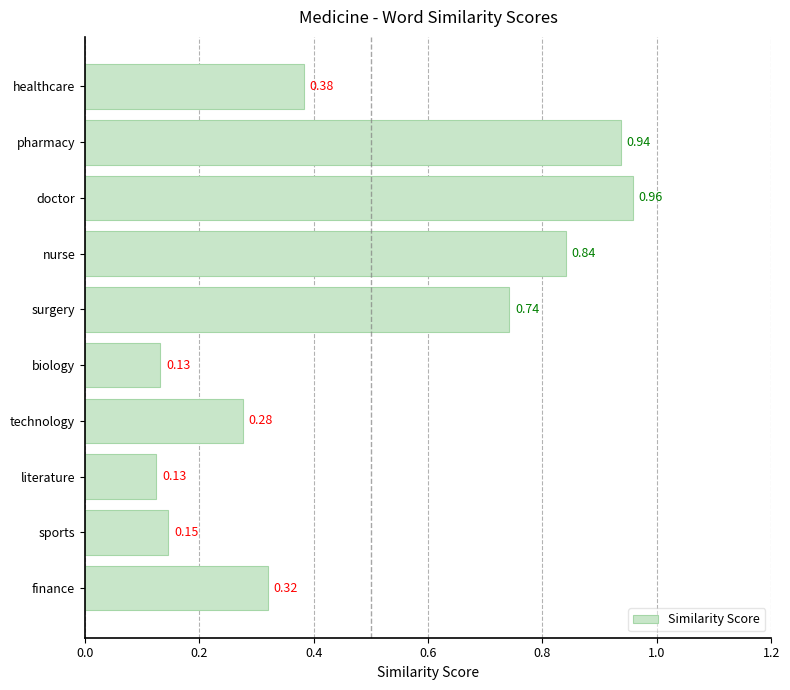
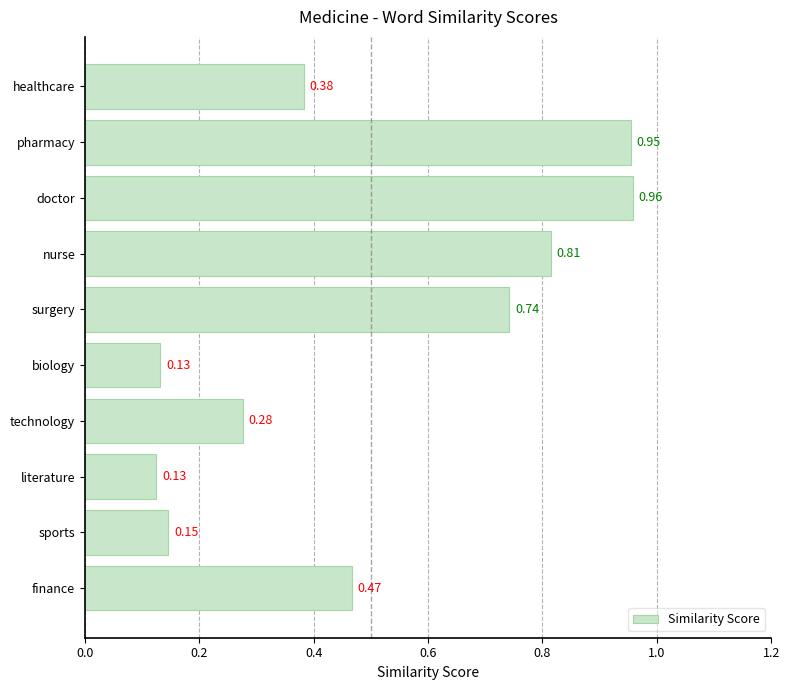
  {
    "healthcare": 0.38,
-   "pharmacy": 0.94,
+   "pharmacy": 0.95,
    "doctor": 0.96,
-   "nurse": 0.84,
+   "nurse": 0.81,
    "surgery": 0.74,
    "biology": 0.13,
    "technology": 0.28,
    "literature": 0.13,
    "sports": 0.15,
-   "finance": 0.32
+   "finance": 0.47
  }
